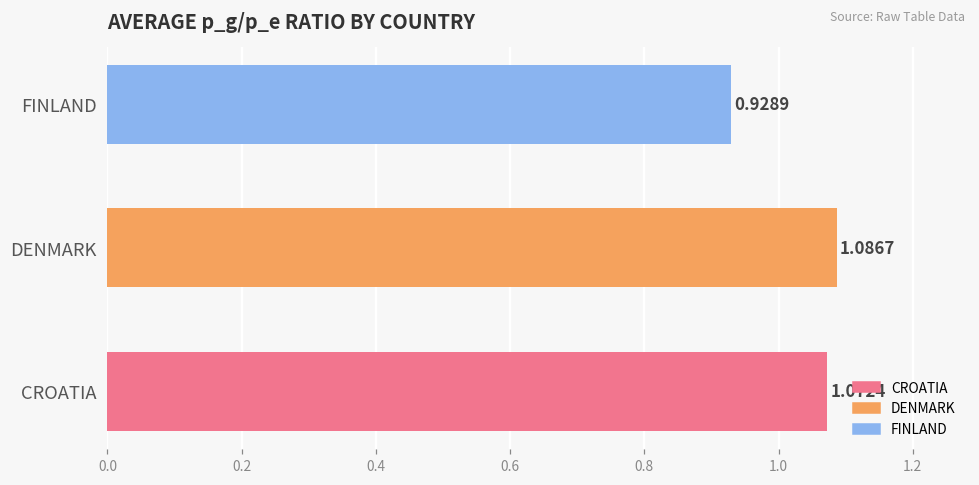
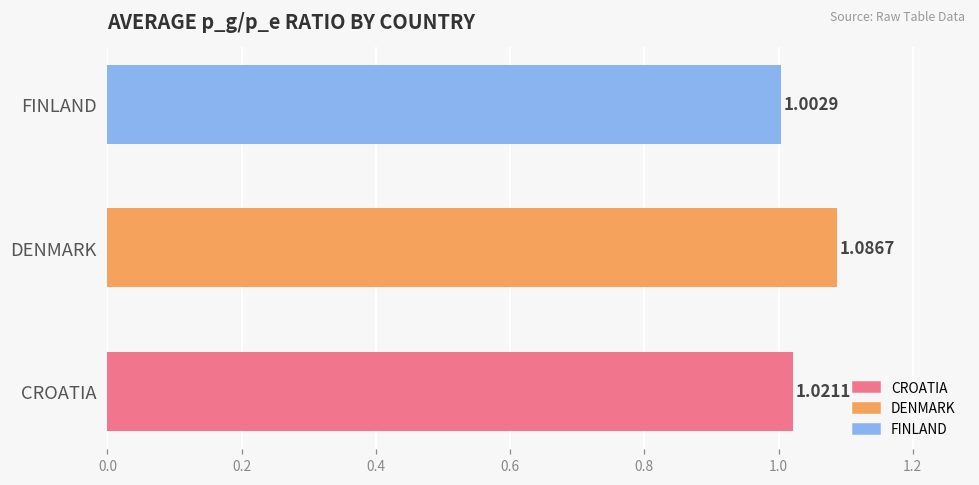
  {
-   "FINLAND": 0.9289,
+   "FINLAND": 1.0029,
    "DENMARK": 1.0867,
-   "CROATIA": 1.0724
+   "CROATIA": 1.0211
  }
